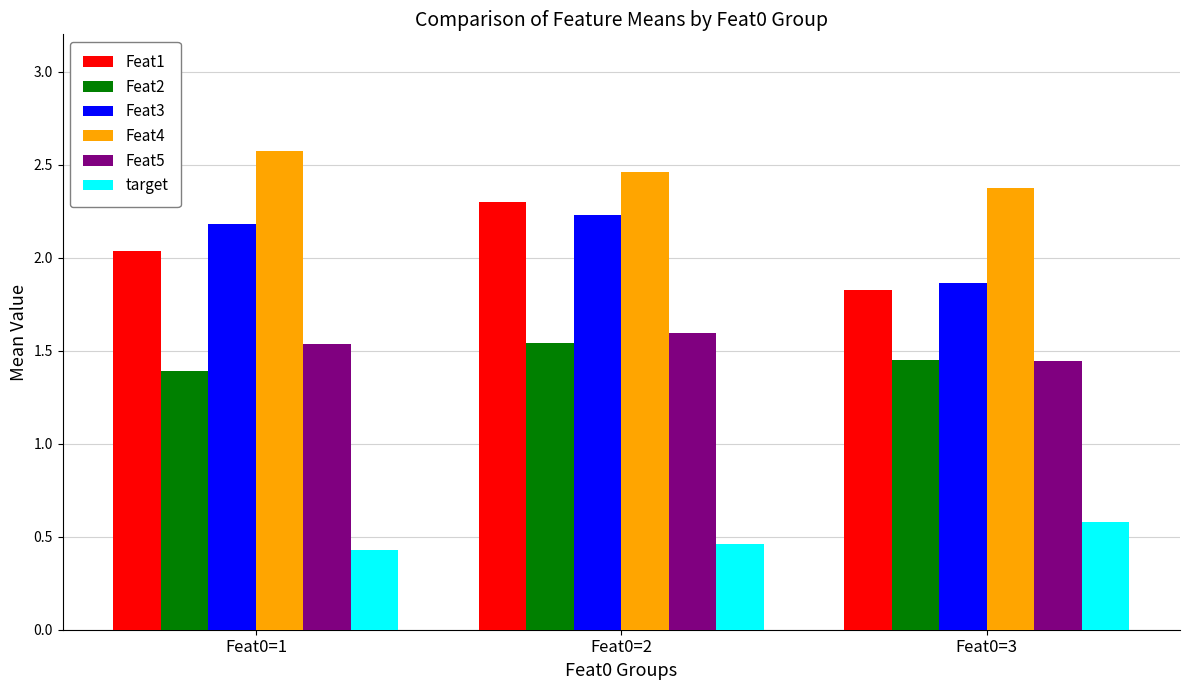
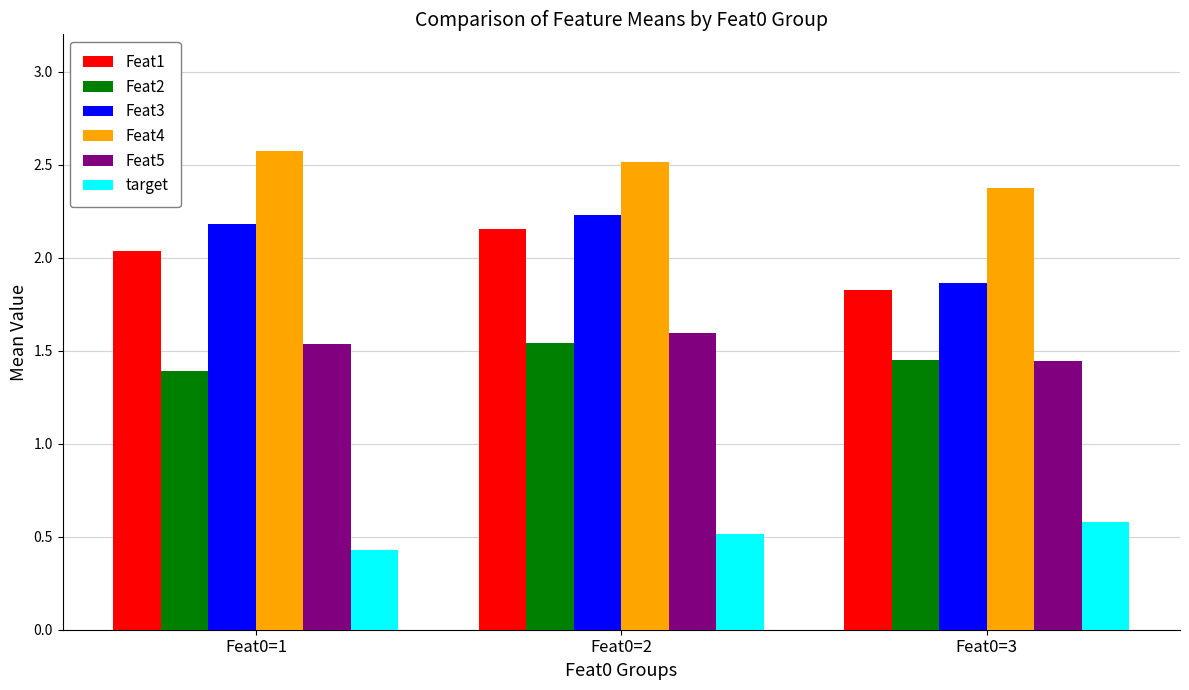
  {
    "Feat1": {
      "Feat0=1": 2.04,
-     "Feat0=2": 2.30,
+     "Feat0=2": 2.15,
      "Feat0=3": 1.83
    },
    "Feat2": {
      "Feat0=1": 1.39,
      "Feat0=2": 1.54,
      "Feat0=3": 1.45
    },
    "Feat3": {
      "Feat0=1": 2.18,
      "Feat0=2": 2.23,
      "Feat0=3": 1.86
    },
    "Feat4": {
      "Feat0=1": 2.57,
-     "Feat0=2": 2.46,
+     "Feat0=2": 2.52,
      "Feat0=3": 2.38
    },
    "Feat5": {
      "Feat0=1": 1.54,
      "Feat0=2": 1.59,
      "Feat0=3": 1.45
    },
    "target": {
      "Feat0=1": 0.43,
-     "Feat0=2": 0.46,
+     "Feat0=2": 0.51,
      "Feat0=3": 0.58
    }
  }
